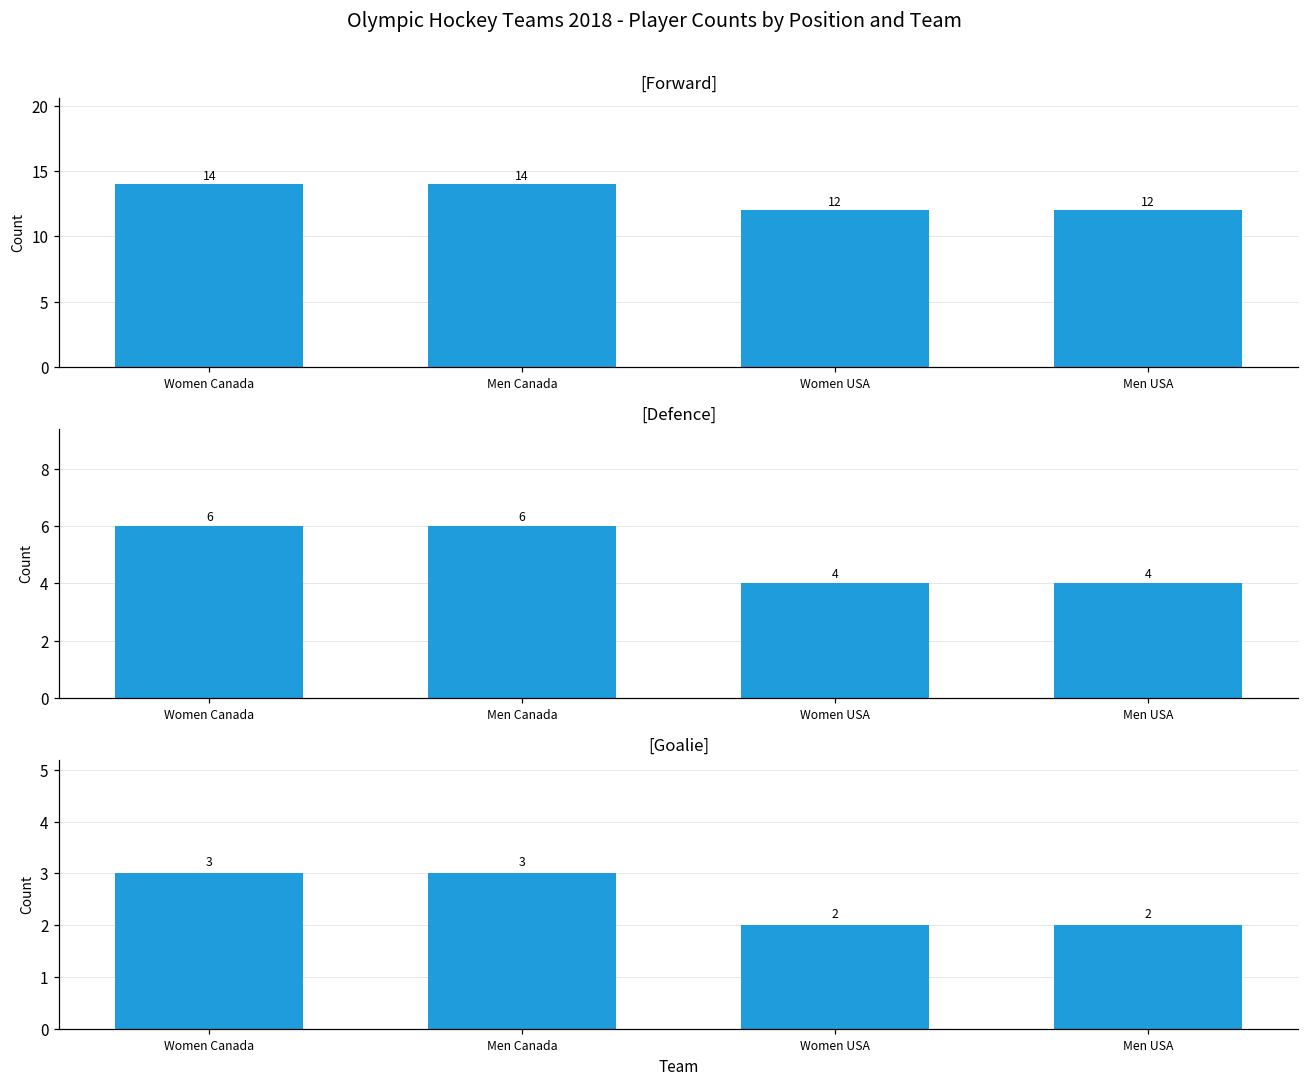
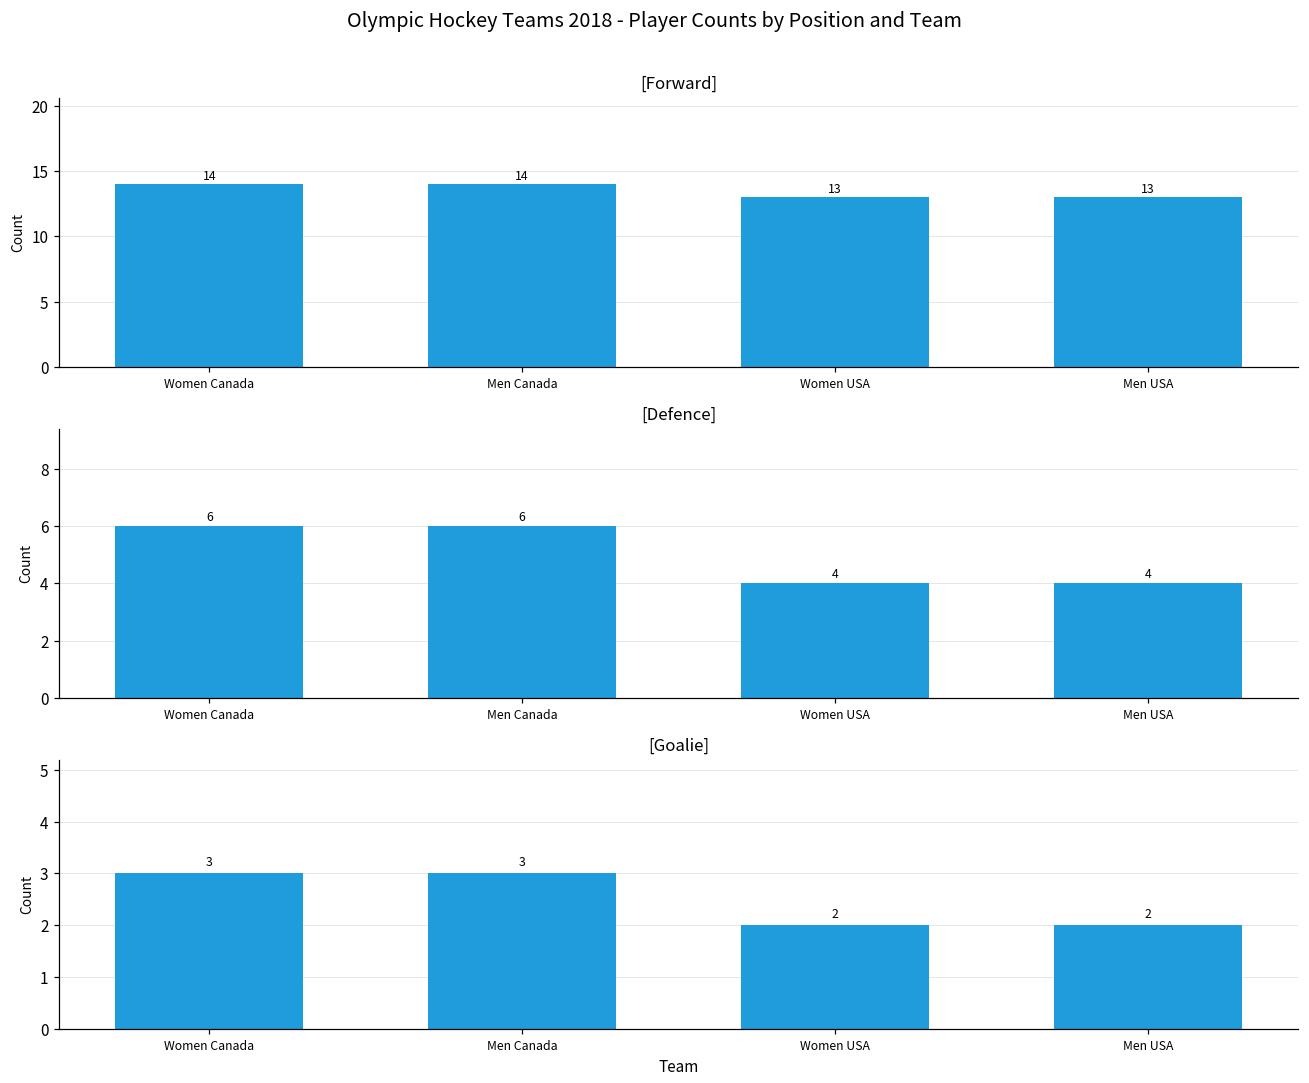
  {
    "[Forward]": {
      "Women Canada": 14,
      "Men Canada": 14,
-     "Women USA": 12,
-     "Men USA": 12
+     "Women USA": 13,
+     "Men USA": 13
    },
    "[Defence]": {
      "Women Canada": 6,
      "Men Canada": 6,
      "Women USA": 4,
      "Men USA": 4
    },
    "[Goalie]": {
      "Women Canada": 3,
      "Men Canada": 3,
      "Women USA": 2,
      "Men USA": 2
    }
  }
